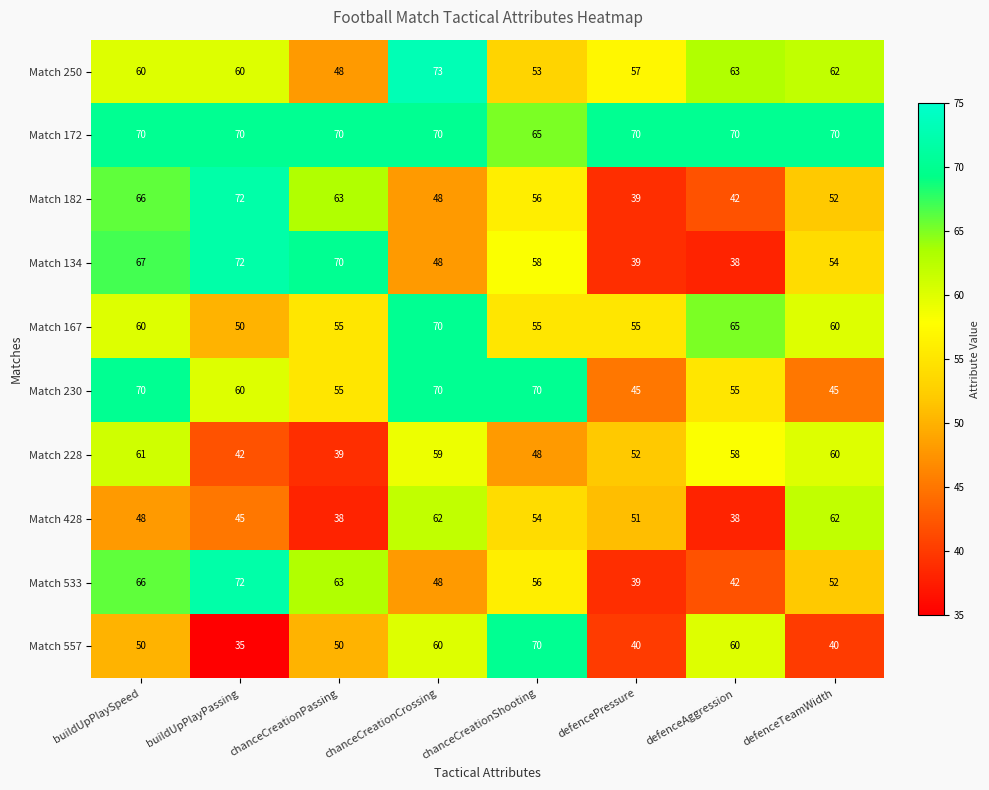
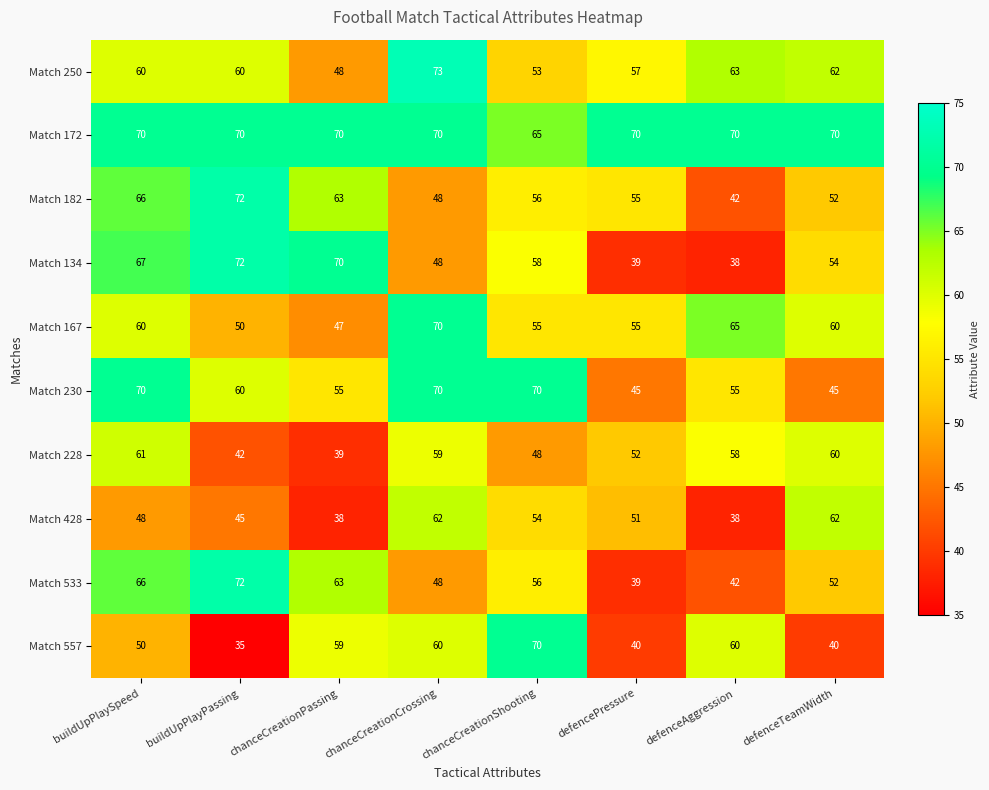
  {
    "Match 250": {
      "buildUpPlaySpeed": 60,
      "buildUpPlayPassing": 60,
      "chanceCreationPassing": 48,
      "chanceCreationCrossing": 73,
      "chanceCreationShooting": 53,
      "defencePressure": 57,
      "defenceAggression": 63,
      "defenceTeamWidth": 62
    },
    "Match 172": {
      "buildUpPlaySpeed": 70,
      "buildUpPlayPassing": 70,
      "chanceCreationPassing": 70,
      "chanceCreationCrossing": 70,
      "chanceCreationShooting": 65,
      "defencePressure": 70,
      "defenceAggression": 70,
      "defenceTeamWidth": 70
    },
    "Match 182": {
      "buildUpPlaySpeed": 66,
      "buildUpPlayPassing": 72,
      "chanceCreationPassing": 63,
      "chanceCreationCrossing": 48,
      "chanceCreationShooting": 56,
-     "defencePressure": 39,
+     "defencePressure": 55,
      "defenceAggression": 42,
      "defenceTeamWidth": 52
    },
    "Match 134": {
      "buildUpPlaySpeed": 67,
      "buildUpPlayPassing": 72,
      "chanceCreationPassing": 70,
      "chanceCreationCrossing": 48,
      "chanceCreationShooting": 58,
      "defencePressure": 39,
      "defenceAggression": 38,
      "defenceTeamWidth": 54
    },
    "Match 167": {
      "buildUpPlaySpeed": 60,
      "buildUpPlayPassing": 50,
-     "chanceCreationPassing": 55,
+     "chanceCreationPassing": 47,
      "chanceCreationCrossing": 70,
      "chanceCreationShooting": 55,
      "defencePressure": 55,
      "defenceAggression": 65,
      "defenceTeamWidth": 60
    },
    "Match 230": {
      "buildUpPlaySpeed": 70,
      "buildUpPlayPassing": 60,
      "chanceCreationPassing": 55,
      "chanceCreationCrossing": 70,
      "chanceCreationShooting": 70,
      "defencePressure": 45,
      "defenceAggression": 55,
      "defenceTeamWidth": 45
    },
    "Match 228": {
      "buildUpPlaySpeed": 61,
      "buildUpPlayPassing": 42,
      "chanceCreationPassing": 39,
      "chanceCreationCrossing": 59,
      "chanceCreationShooting": 48,
      "defencePressure": 52,
      "defenceAggression": 58,
      "defenceTeamWidth": 60
    },
    "Match 428": {
      "buildUpPlaySpeed": 48,
      "buildUpPlayPassing": 45,
      "chanceCreationPassing": 38,
      "chanceCreationCrossing": 62,
      "chanceCreationShooting": 54,
      "defencePressure": 51,
      "defenceAggression": 38,
      "defenceTeamWidth": 62
    },
    "Match 533": {
      "buildUpPlaySpeed": 66,
      "buildUpPlayPassing": 72,
      "chanceCreationPassing": 63,
      "chanceCreationCrossing": 48,
      "chanceCreationShooting": 56,
      "defencePressure": 39,
      "defenceAggression": 42,
      "defenceTeamWidth": 52
    },
    "Match 557": {
      "buildUpPlaySpeed": 50,
      "buildUpPlayPassing": 35,
-     "chanceCreationPassing": 50,
+     "chanceCreationPassing": 59,
      "chanceCreationCrossing": 60,
      "chanceCreationShooting": 70,
      "defencePressure": 40,
      "defenceAggression": 60,
      "defenceTeamWidth": 40
    }
  }
